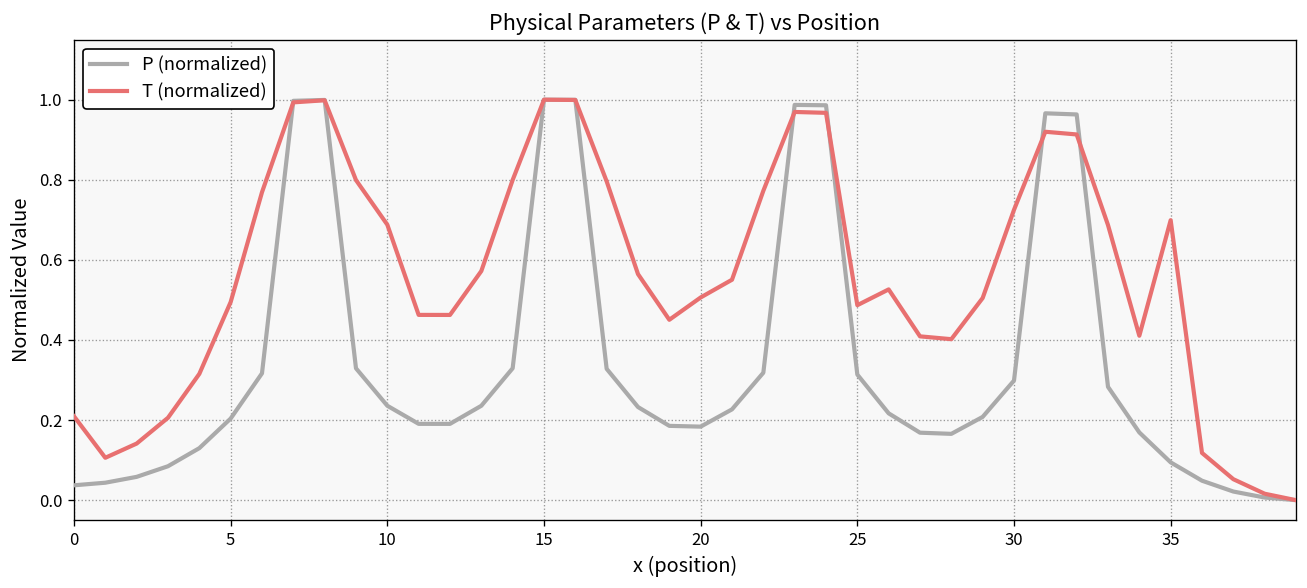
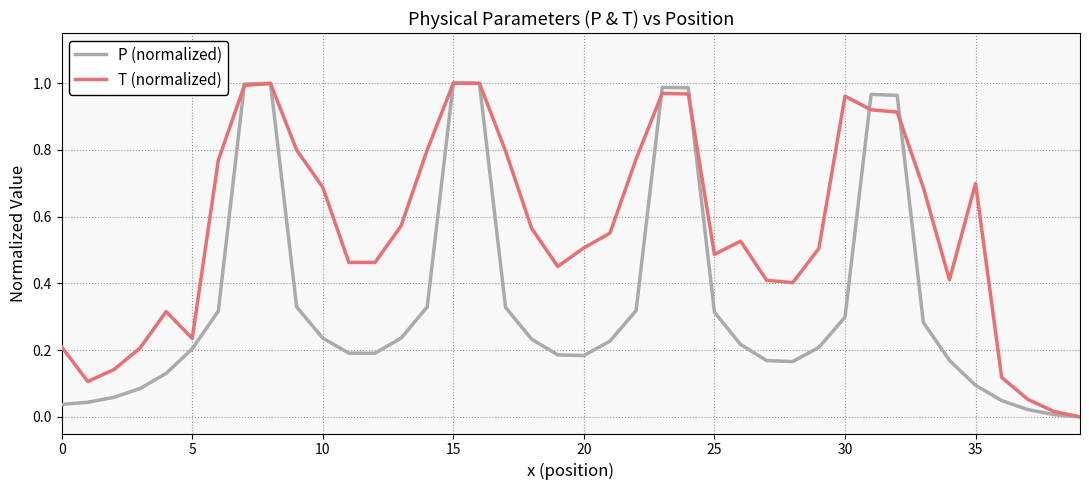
  {
    "P (normalized)": {
      "0": 0.04,
      "5": 0.20,
      "10": 0.24,
      "20": 0.18,
      "25": 0.31,
      "30": 0.30,
      "35": 0.09
    },
    "T (normalized)": {
      "0": 0.21,
-     "5": 0.49,
+     "5": 0.24,
      "10": 0.69,
      "20": 0.51,
      "25": 0.49,
-     "30": 0.72,
+     "30": 0.96,
      "35": 0.70
    }
  }
